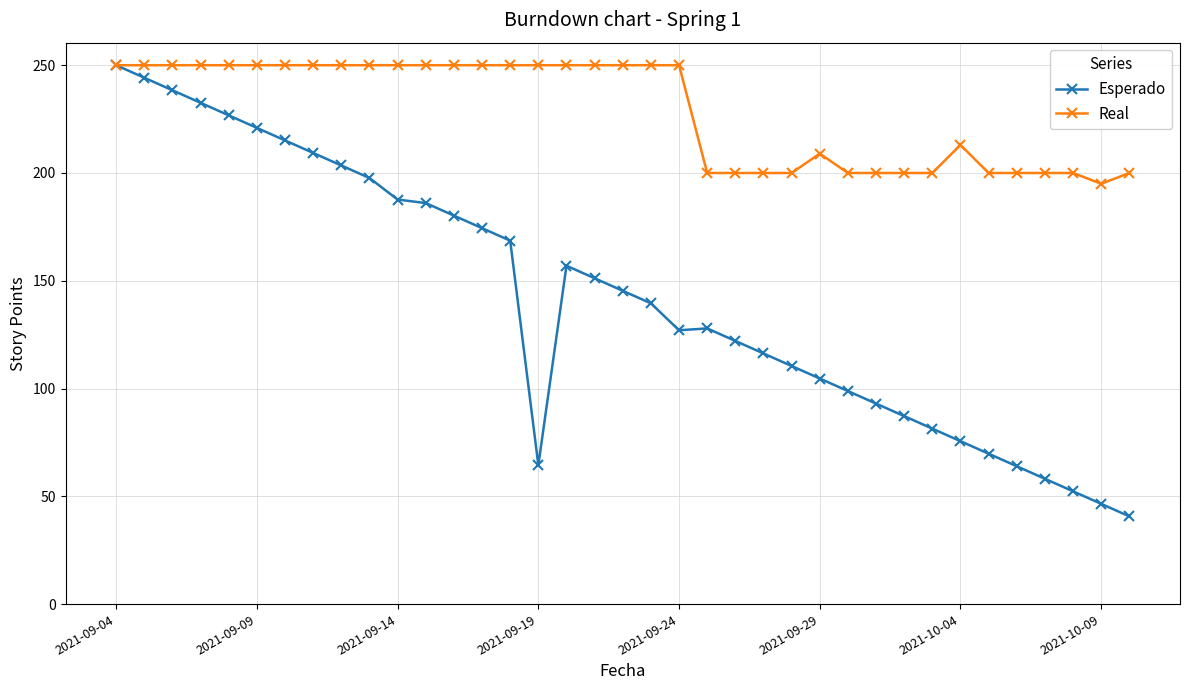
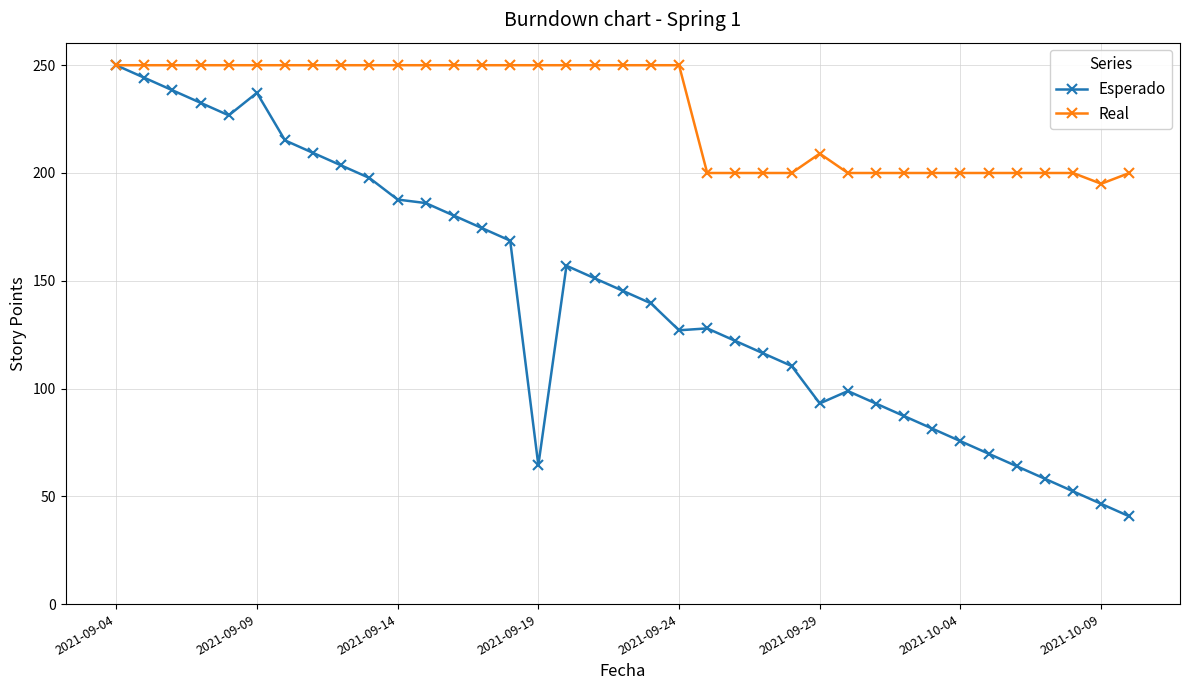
  {
    "Esperado": {
-     "2021-09-09": 221,
+     "2021-09-09": 237,
      "2021-09-14": 188,
      "2021-09-19": 64,
      "2021-09-24": 127,
-     "2021-09-29": 105,
+     "2021-09-29": 93,
      "2021-10-04": 76,
      "2021-10-09": 47
    },
    "Real": {
      "2021-09-09": 250,
      "2021-09-14": 250,
      "2021-09-19": 250,
      "2021-09-24": 250,
      "2021-09-29": 209,
-     "2021-10-04": 213,
+     "2021-10-04": 200,
      "2021-10-09": 195
    }
  }
